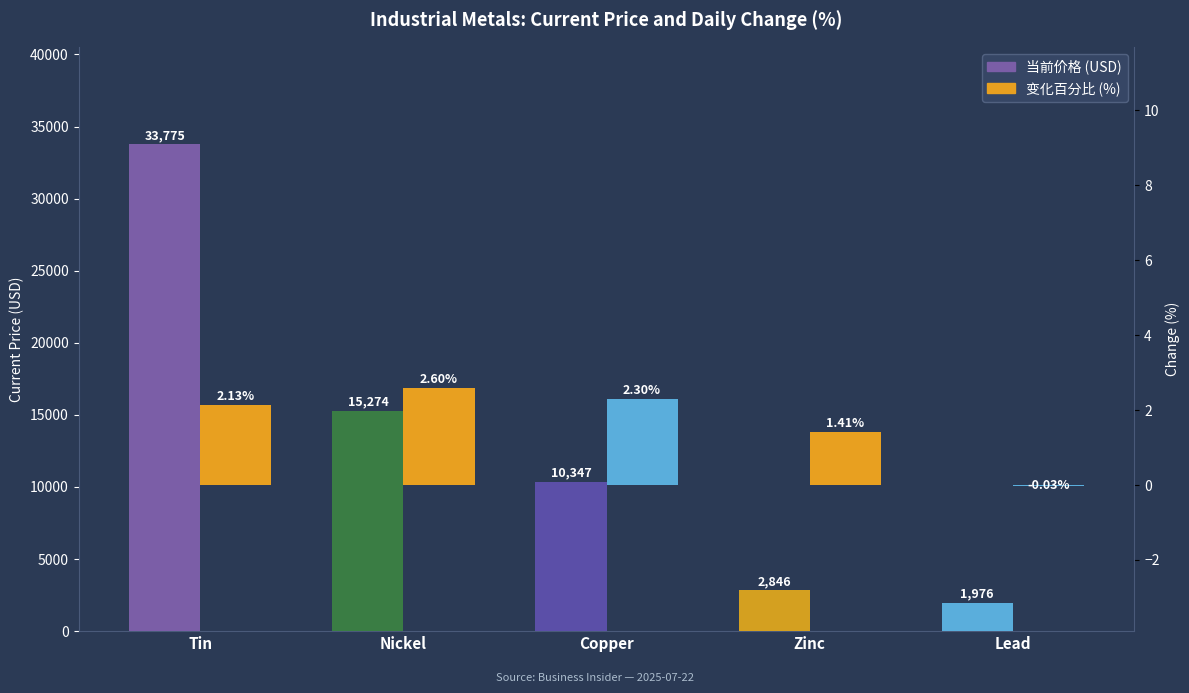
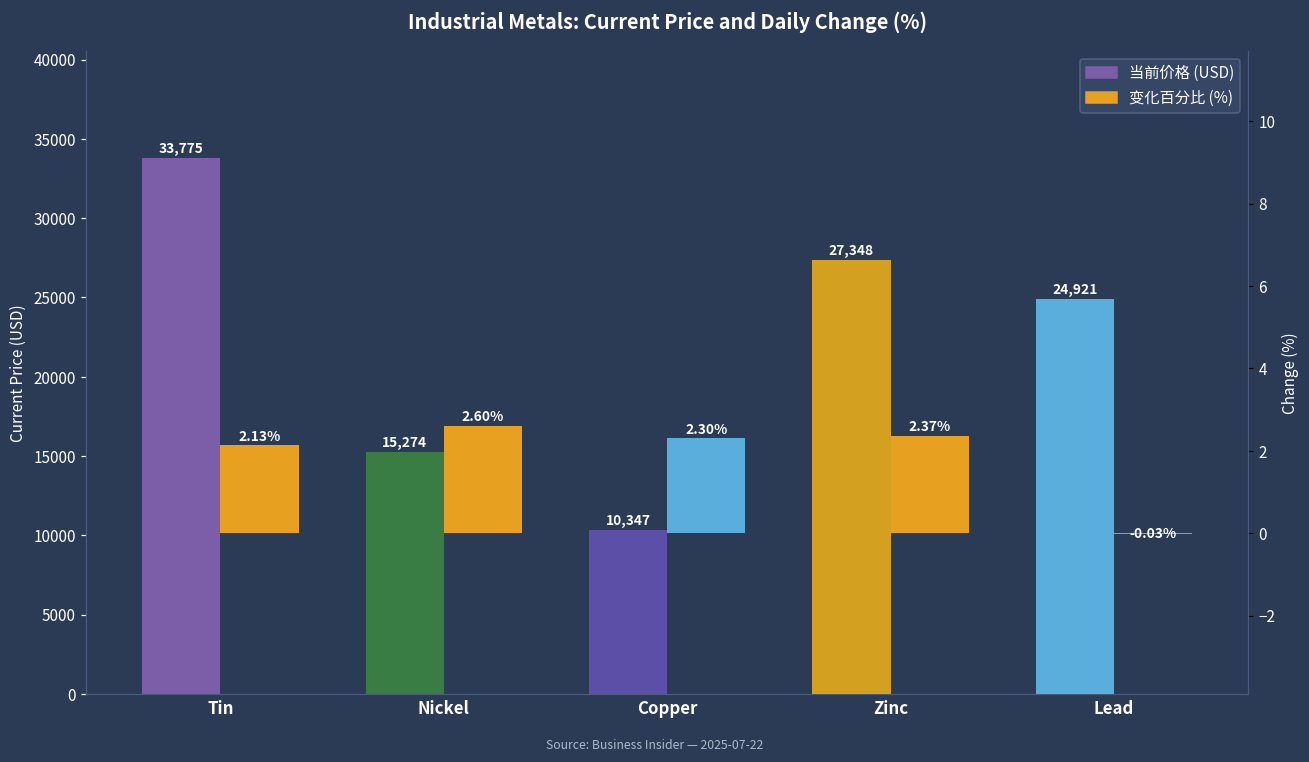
  {
    "当前价格 (USD)": {
      "Tin": "33,775",
      "Nickel": "15,274",
      "Copper": "10,347",
-     "Zinc": "2,846",
-     "Lead": "1,976"
+     "Zinc": "27,348",
+     "Lead": "24,921"
    },
    "变化百分比 (%)": {
      "Tin": "2.13%",
      "Nickel": "2.60%",
      "Copper": "2.30%",
-     "Zinc": "1.41%",
+     "Zinc": "2.37%",
      "Lead": "-0.03%"
    }
  }
